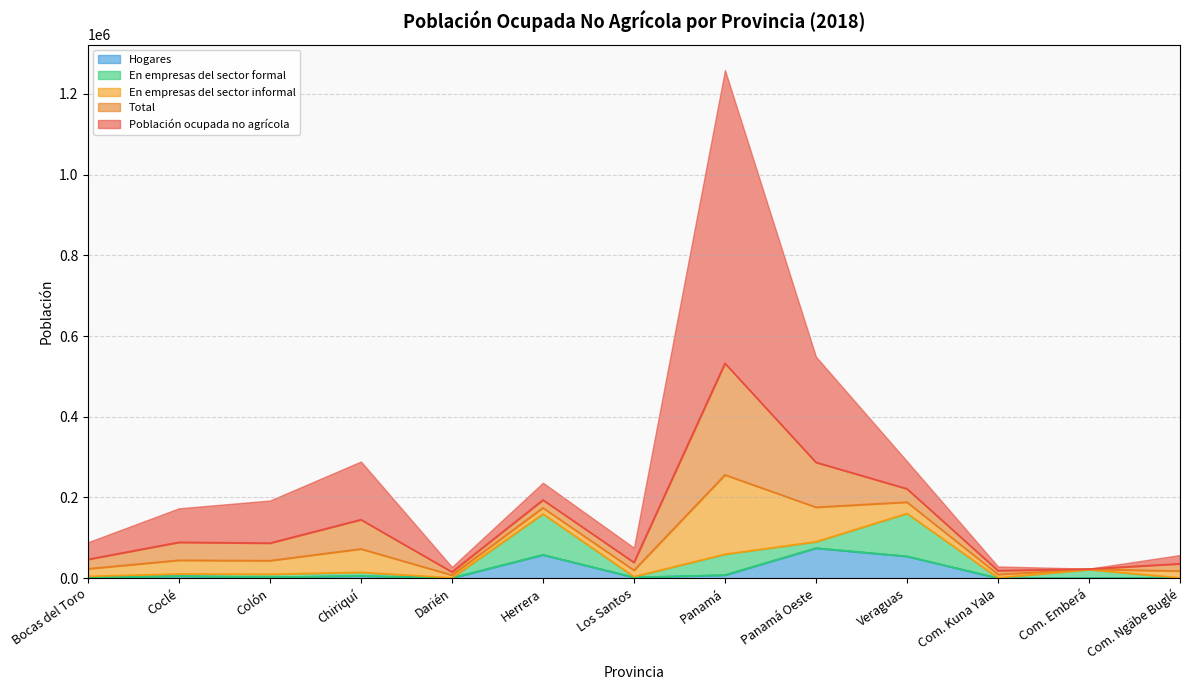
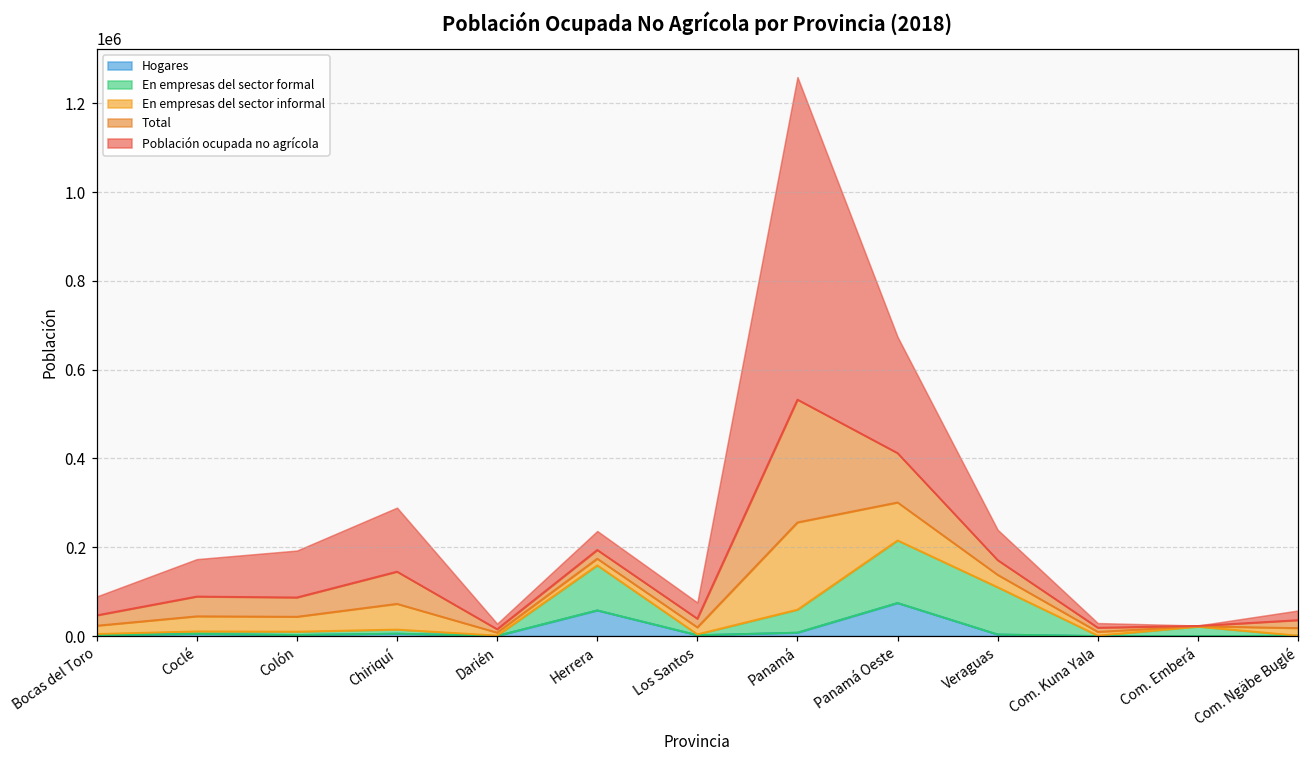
  {
    "Hogares": {
      "Colón": 0,
      "Chiriquí": 10000,
      "Herrera": 60000,
      "Panamá": 10000,
      "Panamá Oeste": 70000,
-     "Veraguas": 50000,
+     "Veraguas": 0,
      "Com. Emberá": 0
    },
    "En empresas del sector formal": {
      "Colón": 10000,
      "Chiriquí": 10000,
      "Herrera": 100000,
      "Panamá": 50000,
-     "Panamá Oeste": 20000,
+     "Panamá Oeste": 140000,
      "Veraguas": 110000
    }
  }
